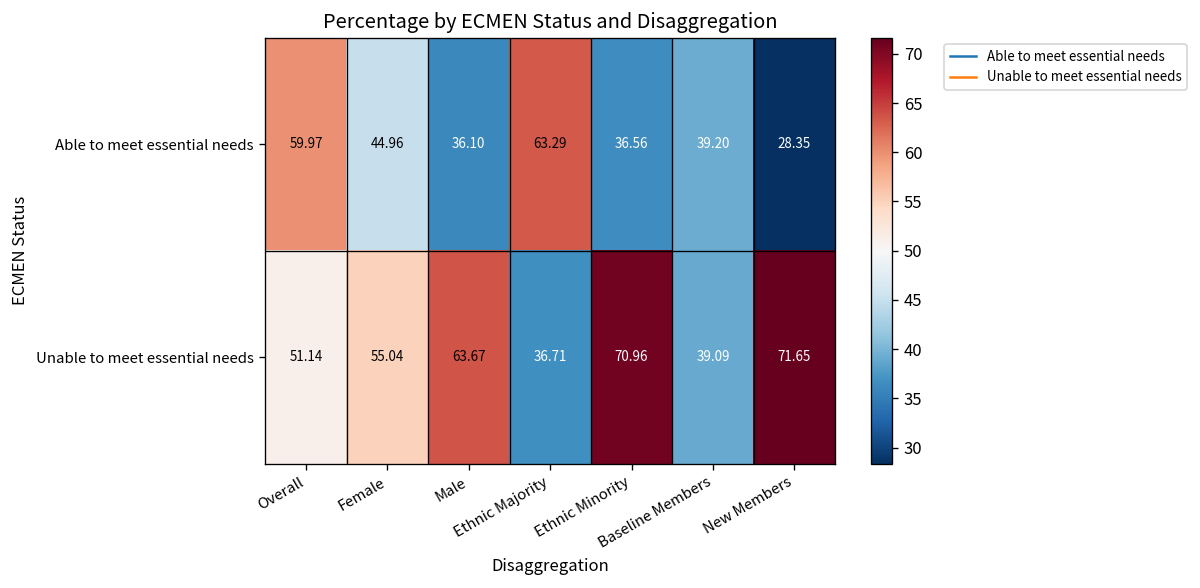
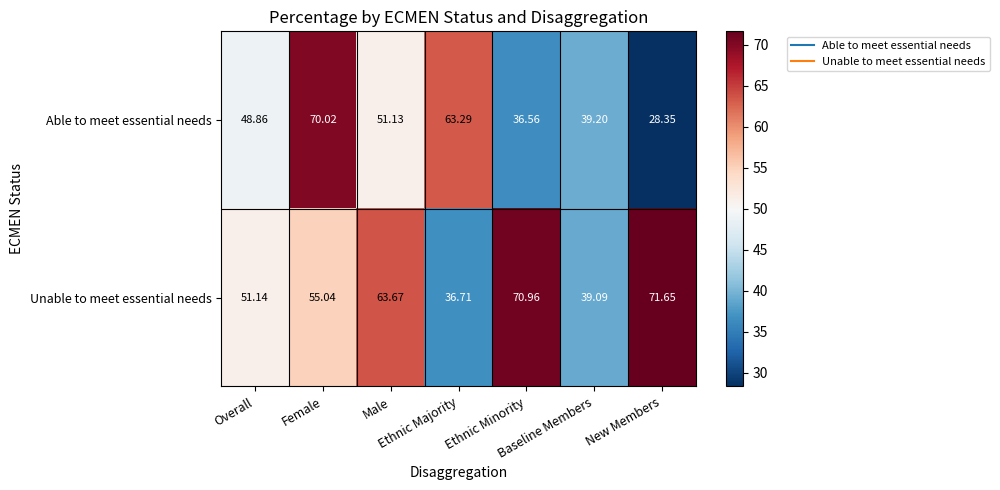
  {
    "Able to meet essential needs": {
-     "Overall": 59.97,
-     "Female": 44.96,
-     "Male": 36.10,
+     "Overall": 48.86,
+     "Female": 70.02,
+     "Male": 51.13,
      "Ethnic Majority": 63.29,
      "Ethnic Minority": 36.56,
      "Baseline Members": 39.20,
      "New Members": 28.35
    },
    "Unable to meet essential needs": {
      "Overall": 51.14,
      "Female": 55.04,
      "Male": 63.67,
      "Ethnic Majority": 36.71,
      "Ethnic Minority": 70.96,
      "Baseline Members": 39.09,
      "New Members": 71.65
    }
  }
